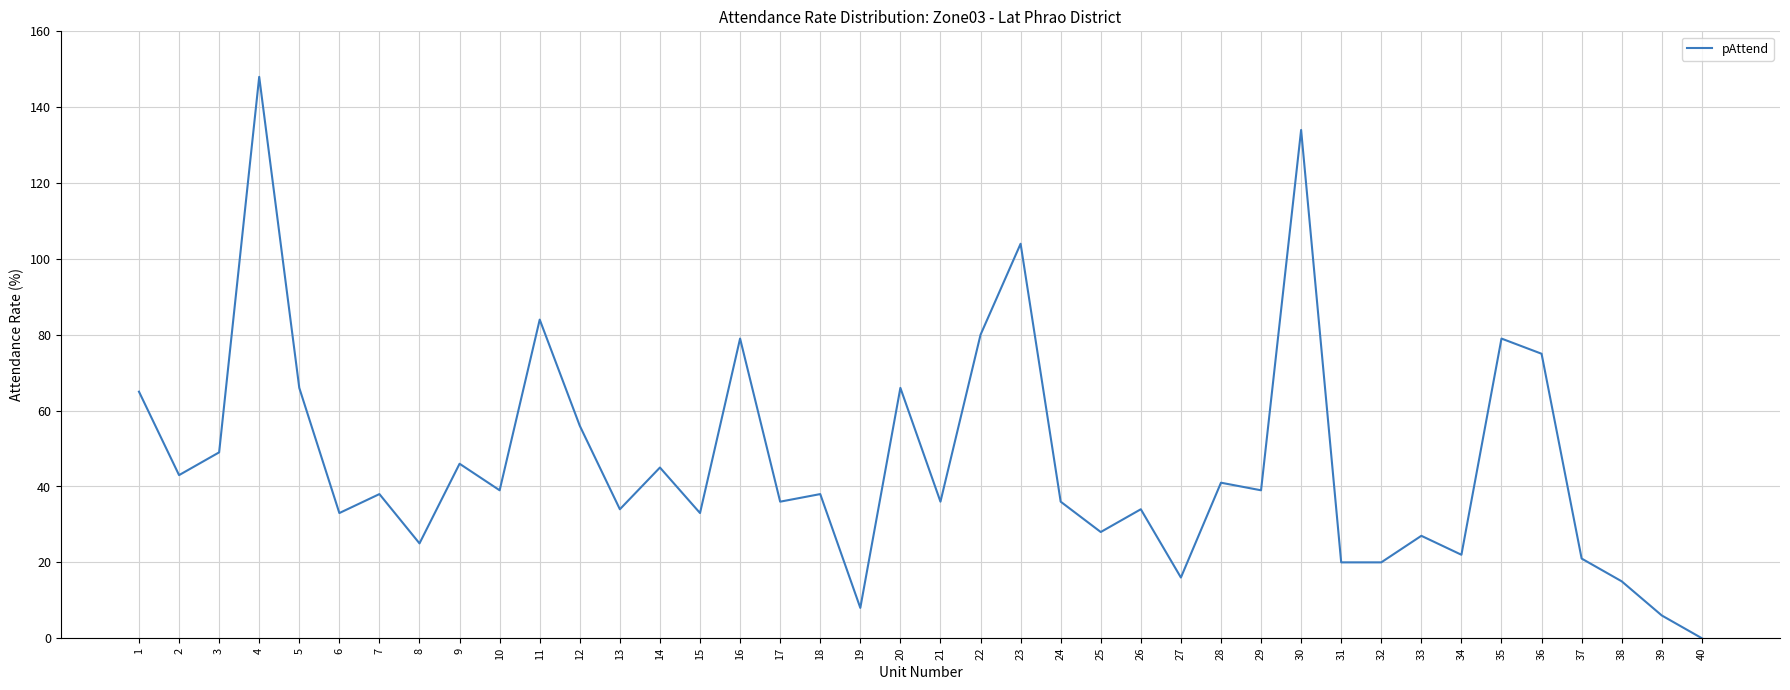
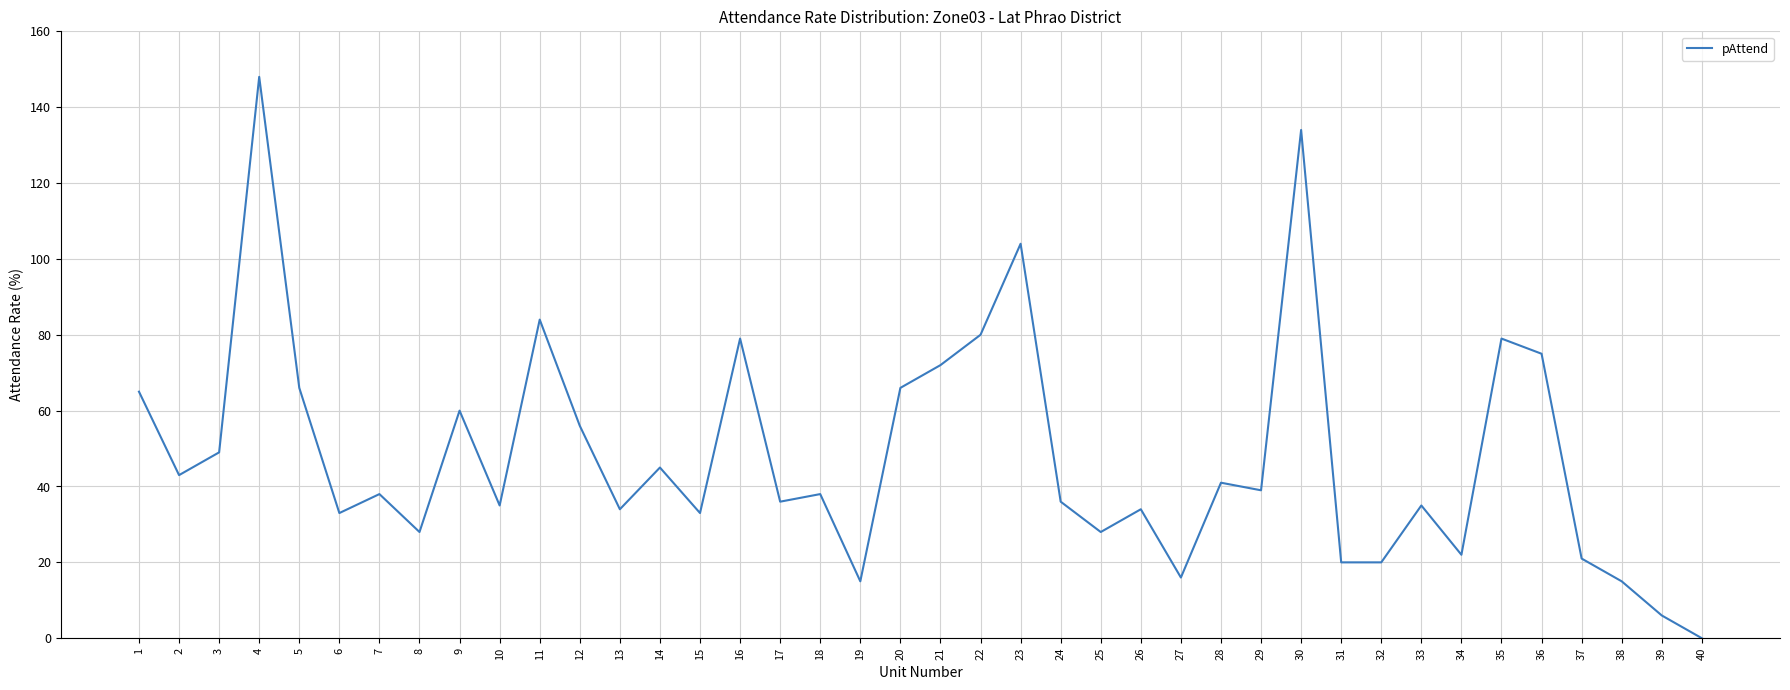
  {
    "1": 65,
    "2": 43,
    "3": 49,
    "4": 148,
    "5": 66,
    "6": 33,
    "7": 38,
-   "8": 25,
-   "9": 46,
-   "10": 39,
+   "8": 28,
+   "9": 60,
+   "10": 35,
    "11": 84,
    "12": 56,
    "13": 34,
    "14": 45,
    "15": 33,
    "16": 79,
    "17": 36,
    "18": 38,
-   "19": 8,
+   "19": 15,
    "20": 66,
-   "21": 36,
+   "21": 72,
    "22": 80,
    "23": 104,
    "24": 36,
    "25": 28,
    "26": 34,
    "27": 16,
    "28": 41,
    "29": 39,
    "30": 134,
    "31": 20,
    "32": 20,
-   "33": 27,
+   "33": 35,
    "34": 22,
    "35": 79,
    "36": 75,
    "37": 21,
    "38": 15,
    "39": 6,
    "40": 0
  }
